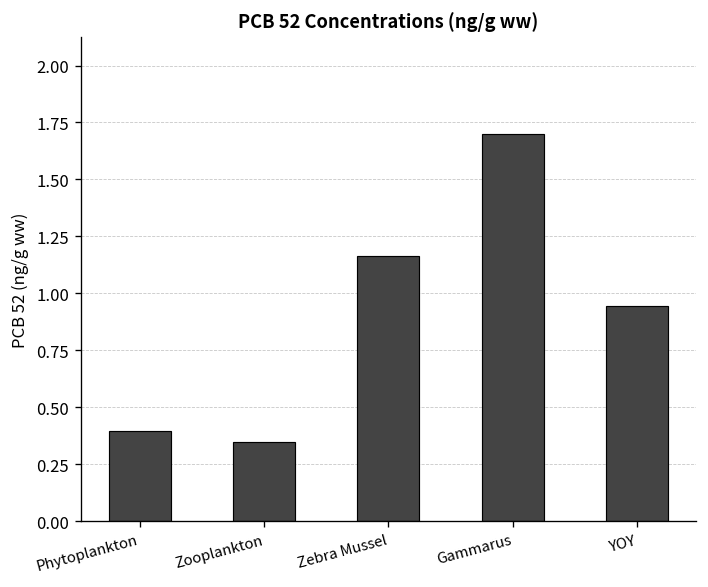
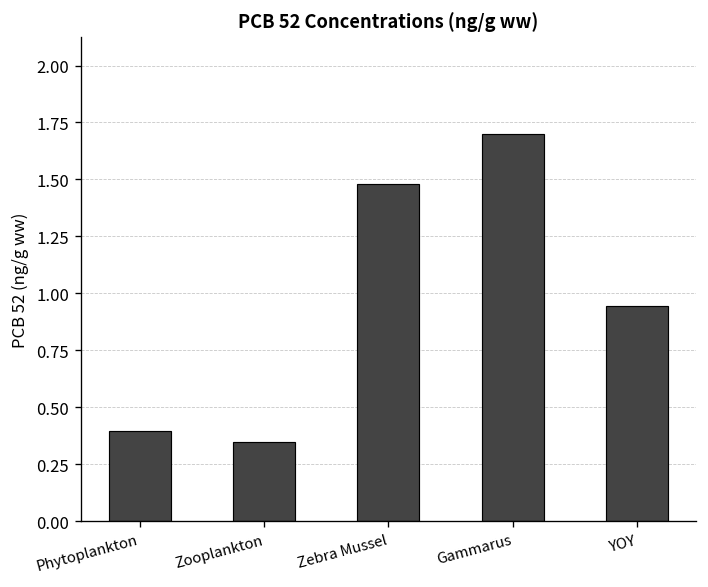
  {
    "Phytoplankton": 0.39,
    "Zooplankton": 0.35,
-   "Zebra Mussel": 1.16,
+   "Zebra Mussel": 1.48,
    "Gammarus": 1.70,
    "YOY": 0.94
  }
